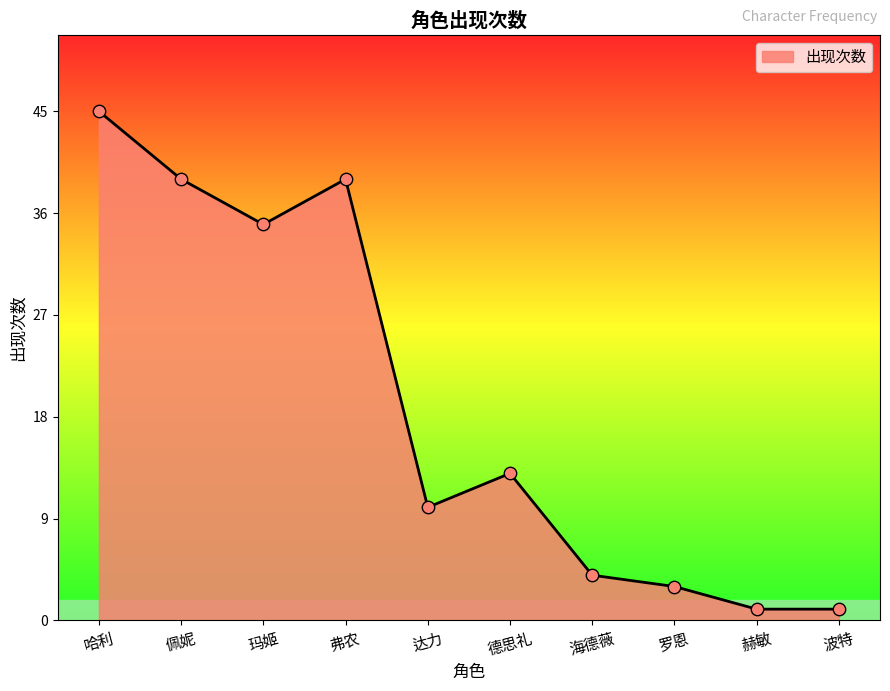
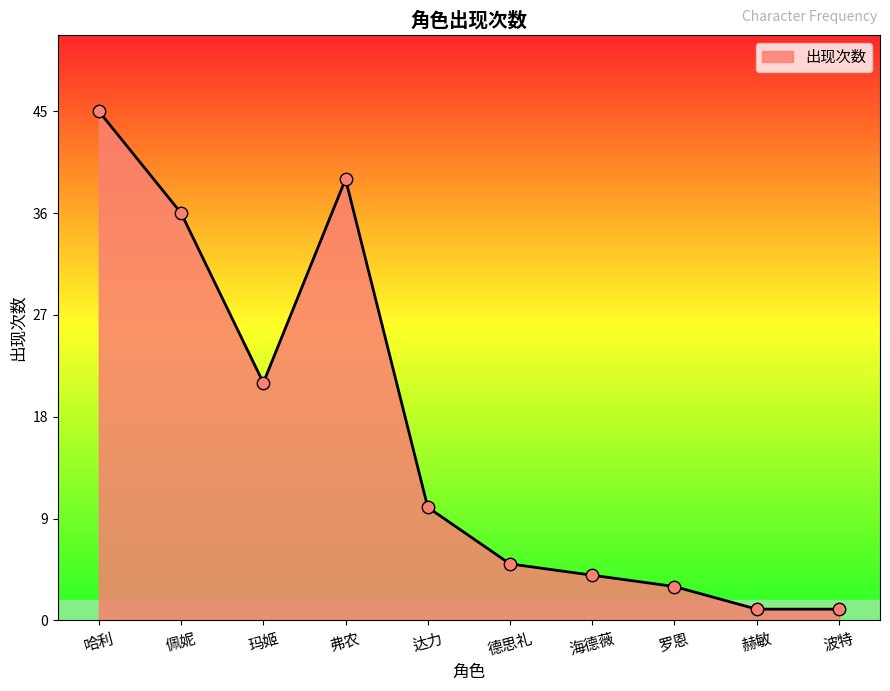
  {
    "哈利": 45,
-   "佩妮": 39,
-   "玛姬": 35,
+   "佩妮": 36,
+   "玛姬": 21,
    "弗农": 39,
    "达力": 10,
-   "德思礼": 13,
+   "德思礼": 5,
    "海德薇": 4,
    "罗恩": 3
  }
